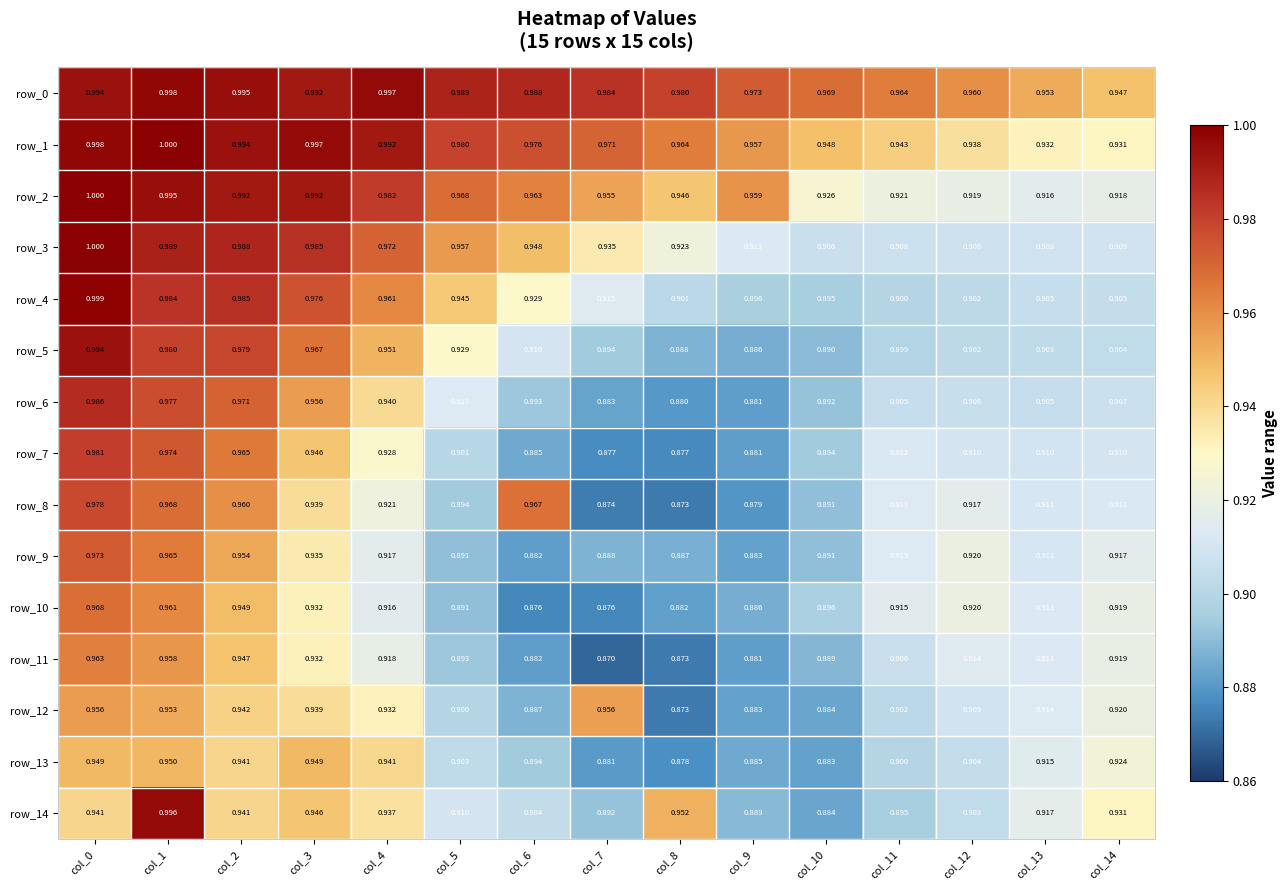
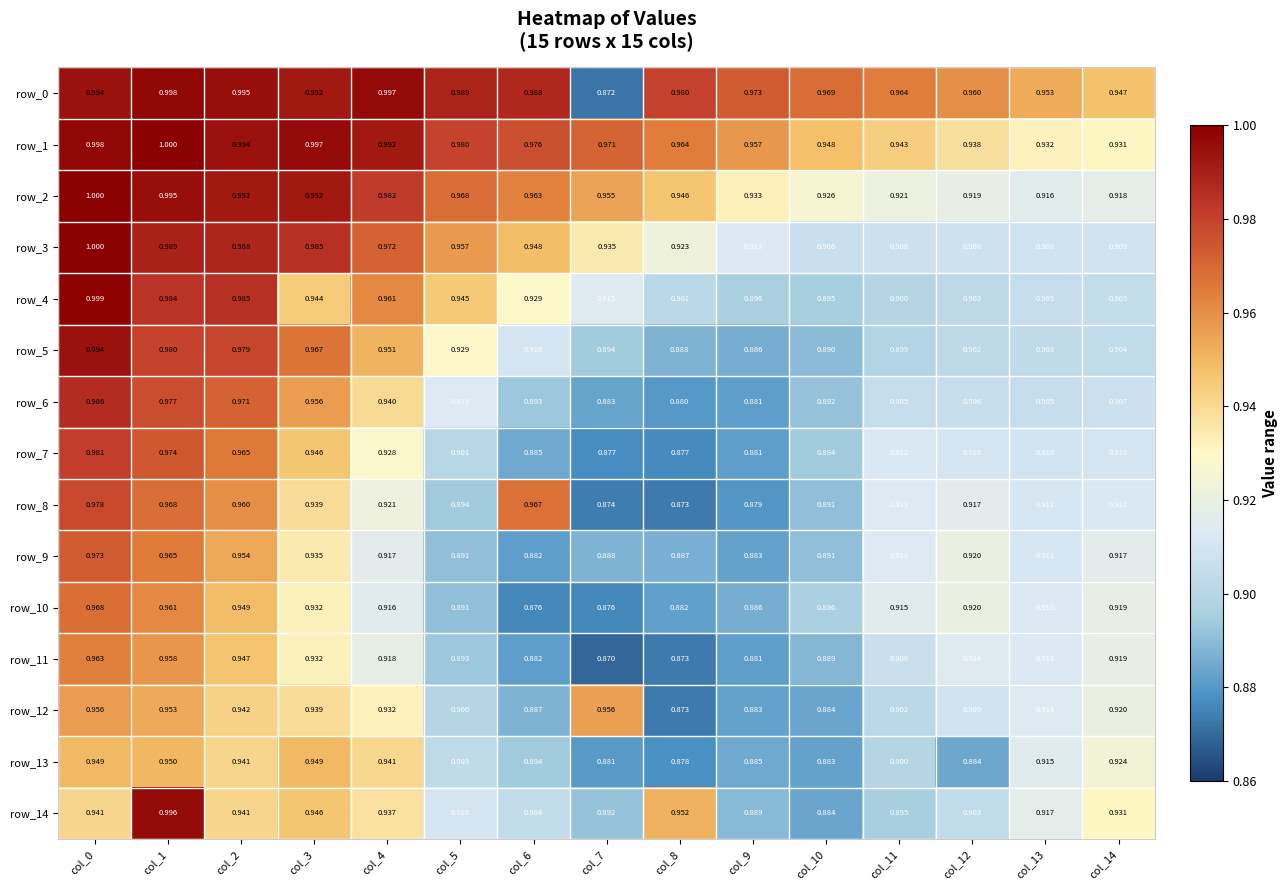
  {
    "row_0": {
      "col_0": 0.994,
      "col_1": 0.998,
      "col_2": 0.995,
      "col_3": 0.992,
      "col_4": 0.997,
      "col_5": 0.989,
      "col_6": 0.988,
-     "col_7": 0.984,
+     "col_7": 0.872,
      "col_8": 0.980,
      "col_9": 0.973,
      "col_10": 0.969,
      "col_11": 0.964,
      "col_12": 0.960,
      "col_13": 0.953,
      "col_14": 0.947
    },
    "row_2": {
      "col_0": 1.000,
      "col_1": 0.995,
      "col_2": 0.992,
      "col_3": 0.992,
      "col_4": 0.982,
      "col_5": 0.968,
      "col_6": 0.963,
      "col_7": 0.955,
      "col_8": 0.946,
-     "col_9": 0.959,
+     "col_9": 0.933,
      "col_10": 0.926,
      "col_11": 0.921,
      "col_12": 0.919,
      "col_13": 0.916,
      "col_14": 0.918
    },
    "row_4": {
      "col_0": 0.999,
      "col_1": 0.984,
      "col_2": 0.985,
-     "col_3": 0.976,
+     "col_3": 0.944,
      "col_4": 0.961,
      "col_5": 0.945,
      "col_6": 0.929,
      "col_8": 0.901,
      "col_9": 0.896,
      "col_10": 0.895,
      "col_11": 0.900,
      "col_12": 0.902,
      "col_13": 0.905,
      "col_14": 0.905
    },
    "row_13": {
      "col_0": 0.949,
      "col_1": 0.950,
      "col_2": 0.941,
      "col_3": 0.949,
      "col_4": 0.941,
      "col_5": 0.903,
      "col_6": 0.894,
      "col_7": 0.881,
      "col_8": 0.878,
      "col_9": 0.885,
      "col_10": 0.883,
      "col_11": 0.900,
-     "col_12": 0.904,
+     "col_12": 0.884,
      "col_13": 0.915,
      "col_14": 0.924
    }
  }
